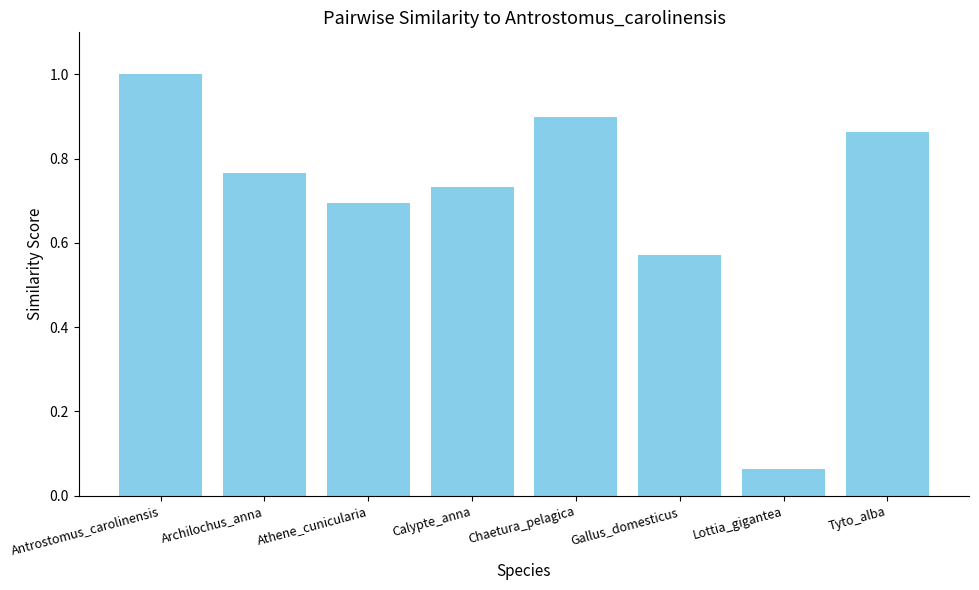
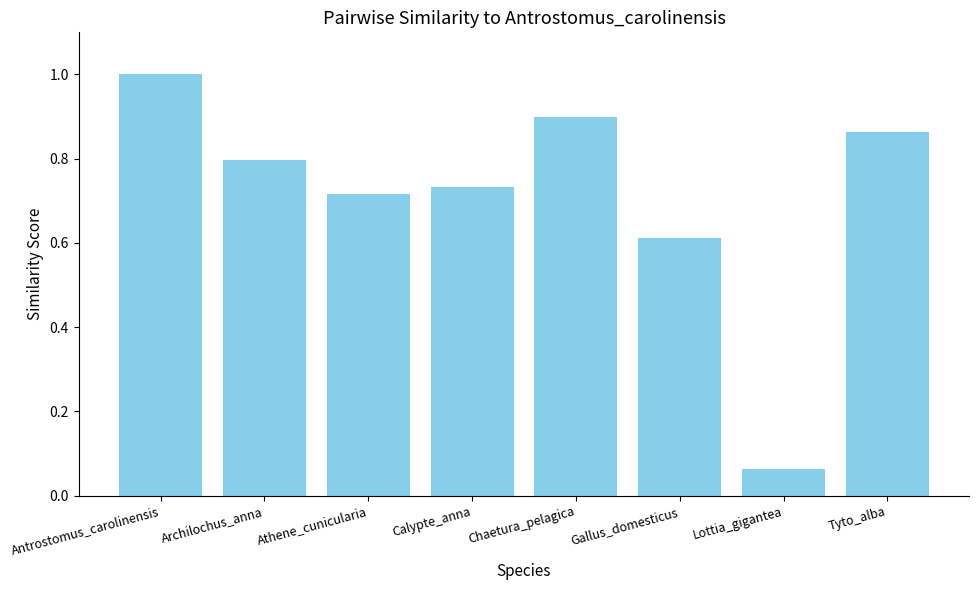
  {
    "Antrostomus_carolinensis": 1.00,
-   "Archilochus_anna": 0.77,
-   "Athene_cunicularia": 0.70,
+   "Archilochus_anna": 0.80,
+   "Athene_cunicularia": 0.72,
    "Calypte_anna": 0.73,
    "Chaetura_pelagica": 0.90,
-   "Gallus_domesticus": 0.57,
+   "Gallus_domesticus": 0.61,
    "Lottia_gigantea": 0.06,
    "Tyto_alba": 0.86
  }
